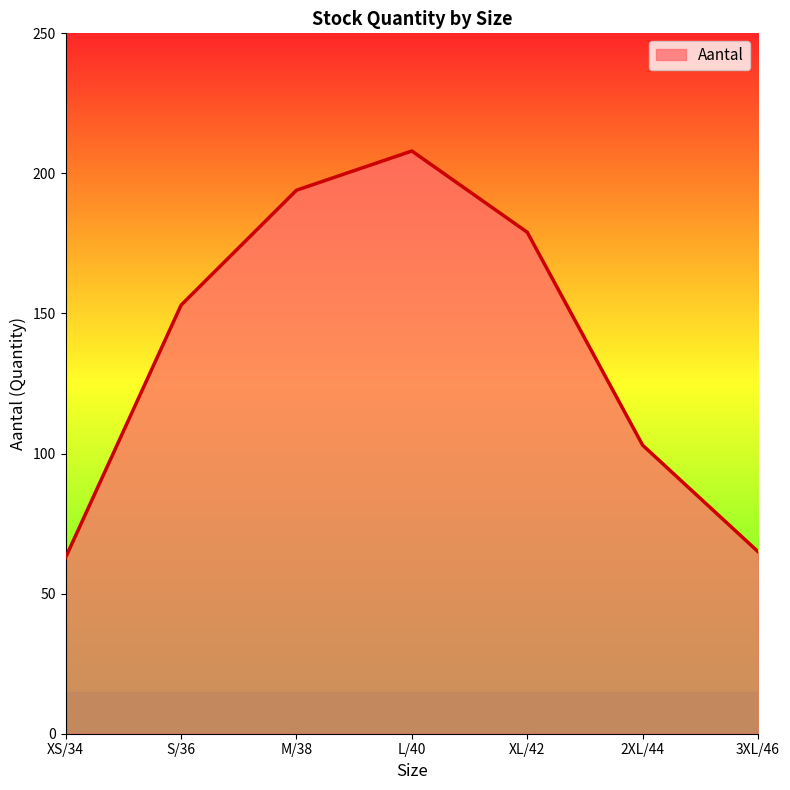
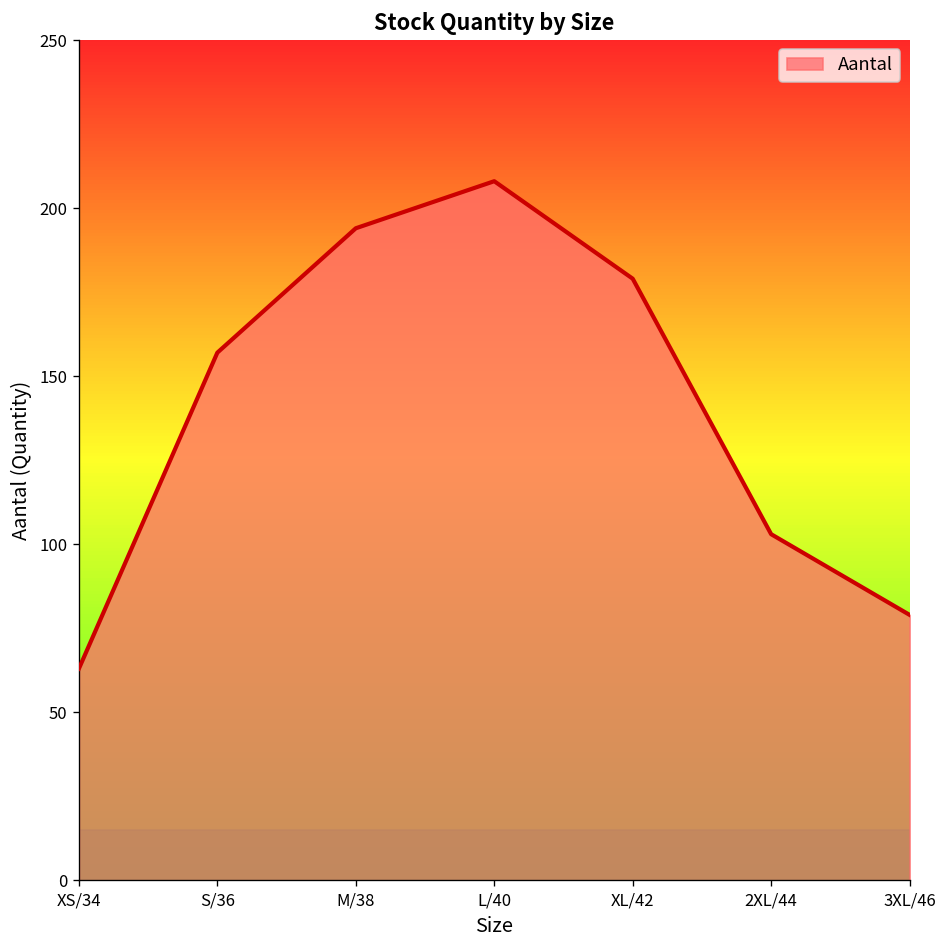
  {
    "XS/34": 63,
-   "S/36": 153,
+   "S/36": 157,
    "M/38": 194,
    "L/40": 208,
    "XL/42": 179,
    "2XL/44": 103,
-   "3XL/46": 65
+   "3XL/46": 79
  }
